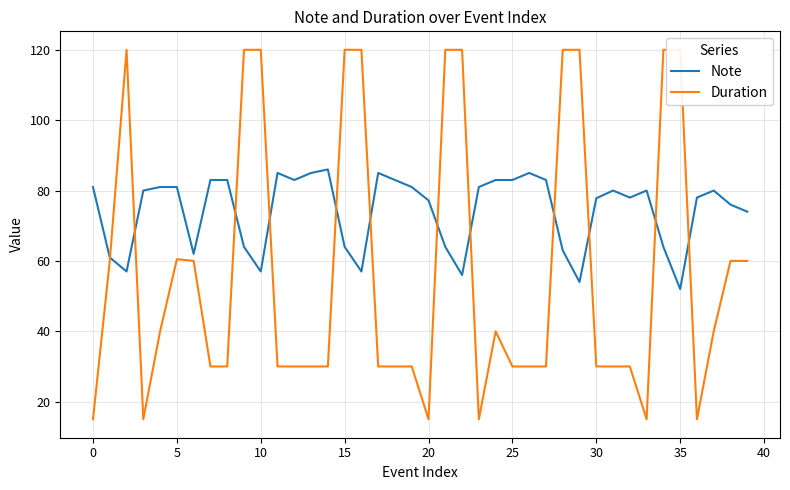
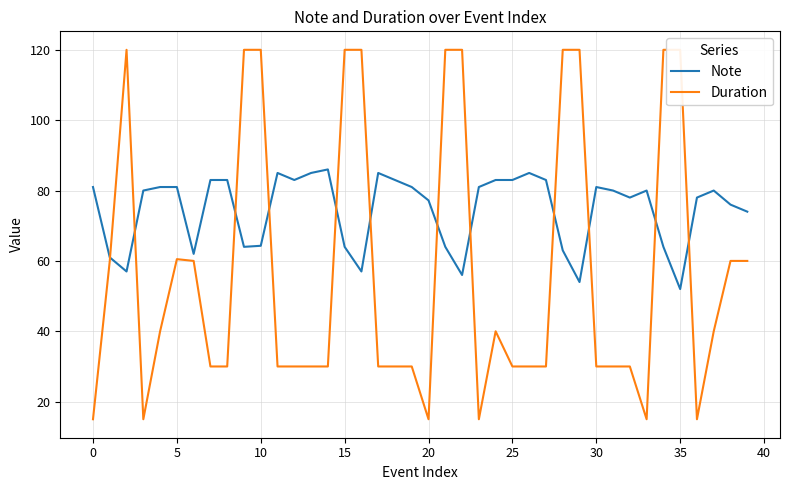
  {
    "Note": {
      "0": 81,
      "5": 81,
-     "10": 57,
+     "10": 64,
      "15": 64,
      "20": 77,
      "25": 83,
-     "30": 78,
+     "30": 81,
      "35": 52
    },
    "Duration": {
      "0": 15,
      "5": 61,
      "10": 120,
      "15": 120,
      "20": 15,
      "25": 30,
      "30": 30
    }
  }
